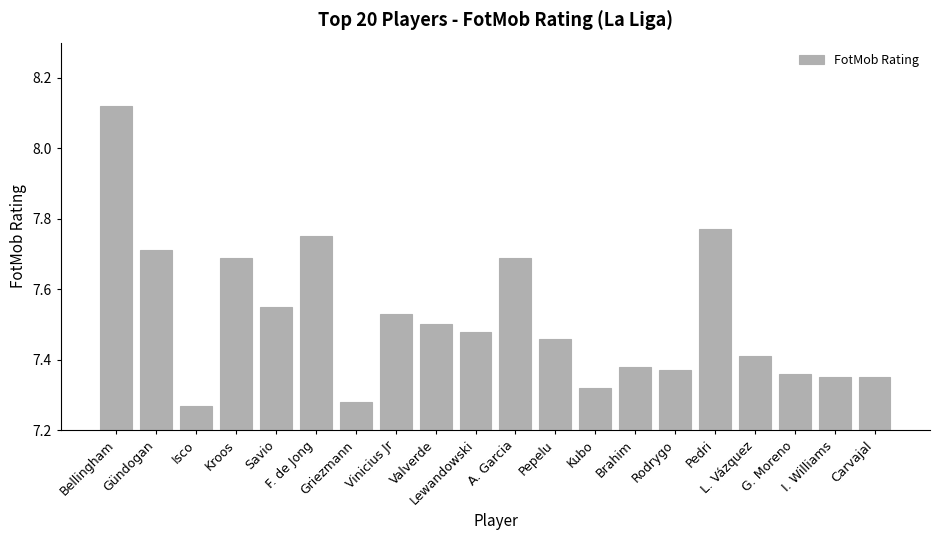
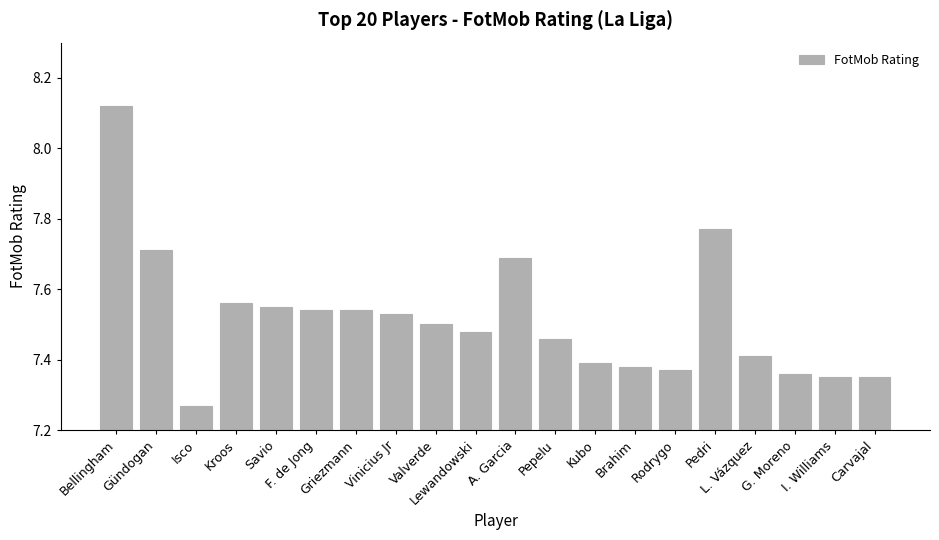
  {
    "Bellingham": 8.12,
    "Gündogan": 7.71,
    "Isco": 7.27,
-   "Kroos": 7.69,
+   "Kroos": 7.56,
    "Savio": 7.55,
-   "F. de Jong": 7.75,
-   "Griezmann": 7.28,
+   "F. de Jong": 7.54,
+   "Griezmann": 7.54,
    "Vinicius Jr": 7.53,
    "Valverde": 7.50,
    "Lewandowski": 7.48,
    "A. Garcia": 7.69,
    "Pepelu": 7.46,
-   "Kubo": 7.32,
+   "Kubo": 7.39,
    "Brahim": 7.38,
    "Rodrygo": 7.37,
    "Pedri": 7.77,
    "L. Vázquez": 7.41,
    "G. Moreno": 7.36,
    "I. Williams": 7.35,
    "Carvajal": 7.35
  }
